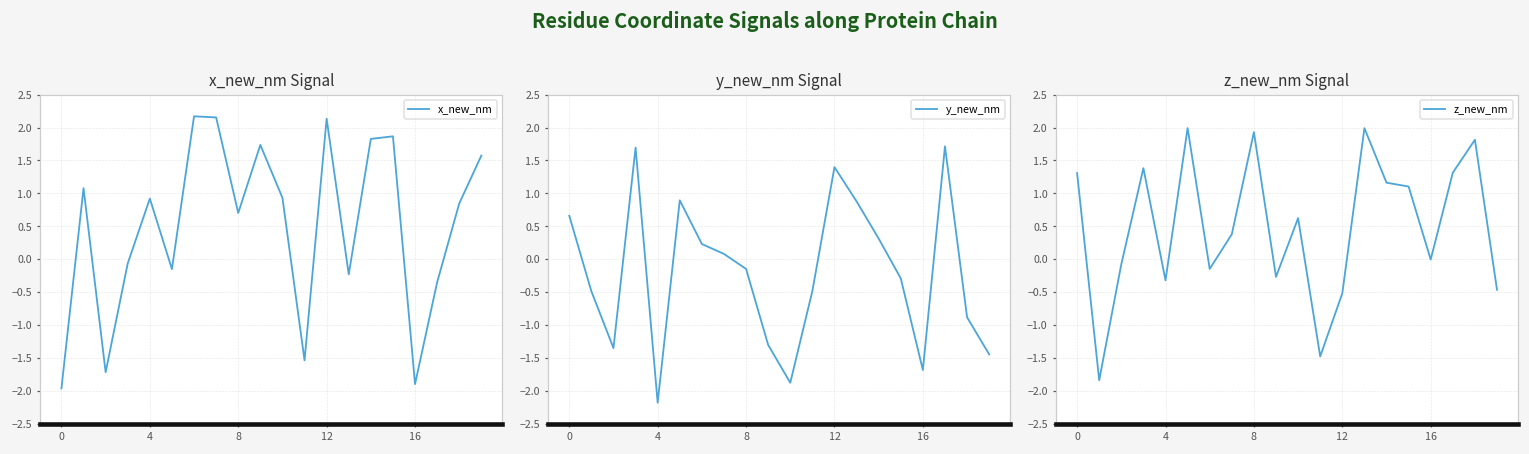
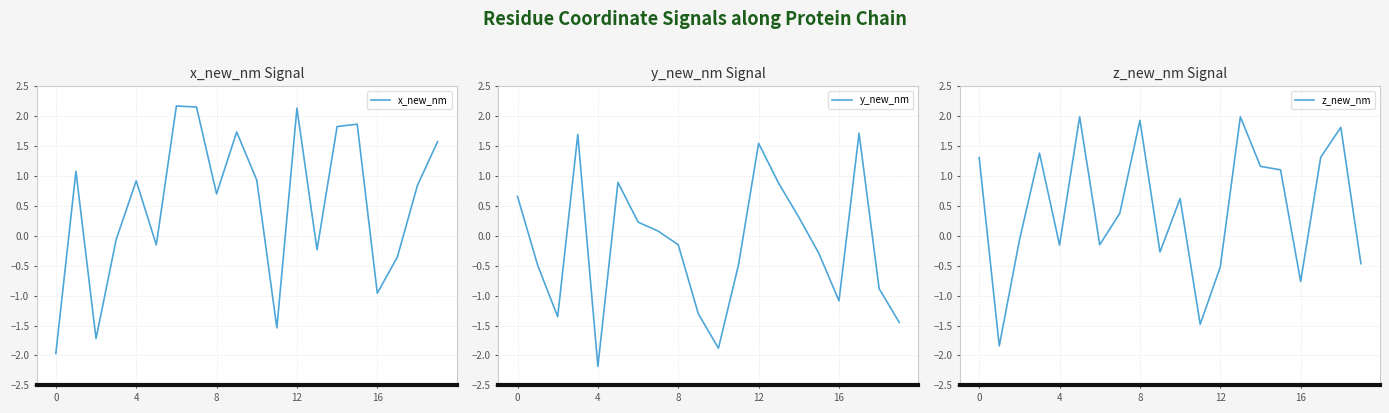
  {
    "x_new_nm Signal": {
      "0": -2.0,
      "4": 0.9,
      "8": 0.7,
      "12": 2.1,
-     "16": -1.9
+     "16": -1.0
    },
    "y_new_nm Signal": {
      "0": 0.7,
      "4": -2.2,
      "8": -0.1,
-     "12": 1.4,
-     "16": -1.7
+     "12": 1.5,
+     "16": -1.1
    },
    "z_new_nm Signal": {
      "0": 1.3,
-     "4": -0.3,
+     "4": -0.2,
      "8": 1.9,
      "12": -0.5,
-     "16": 0.0
+     "16": -0.8
    }
  }
